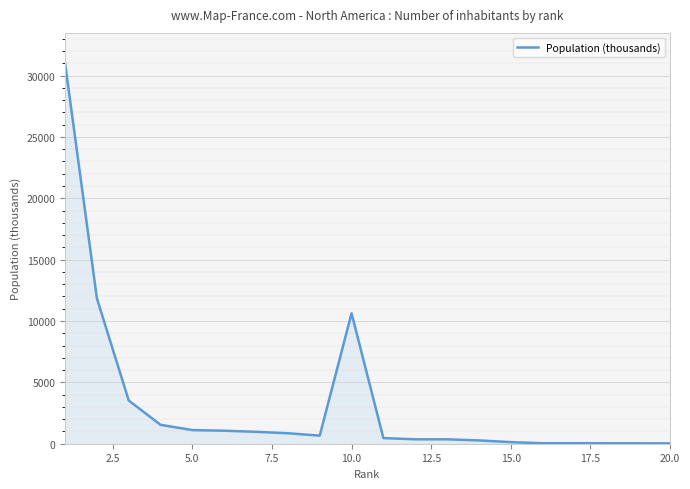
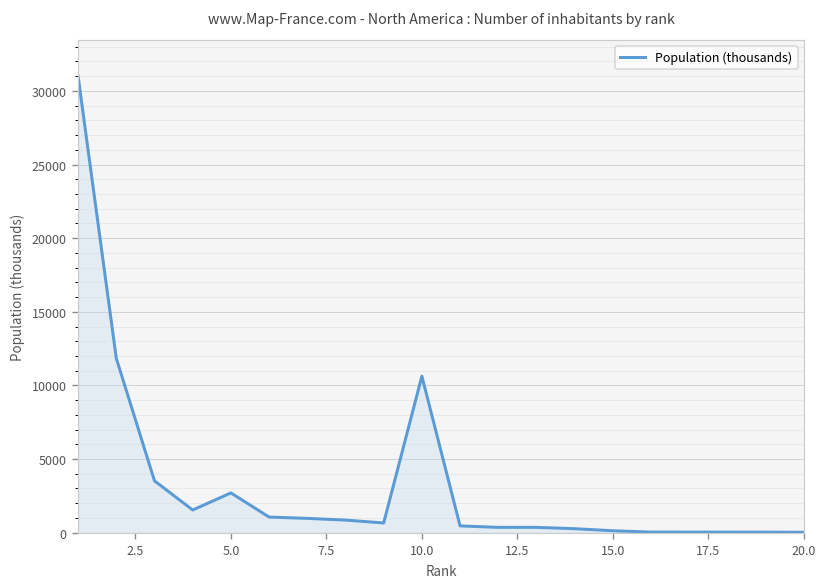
  {
-   "5.0": 1100,
+   "5.0": 2700,
    "10.0": 10600,
    "15.0": 100,
    "20.0": 0
  }
